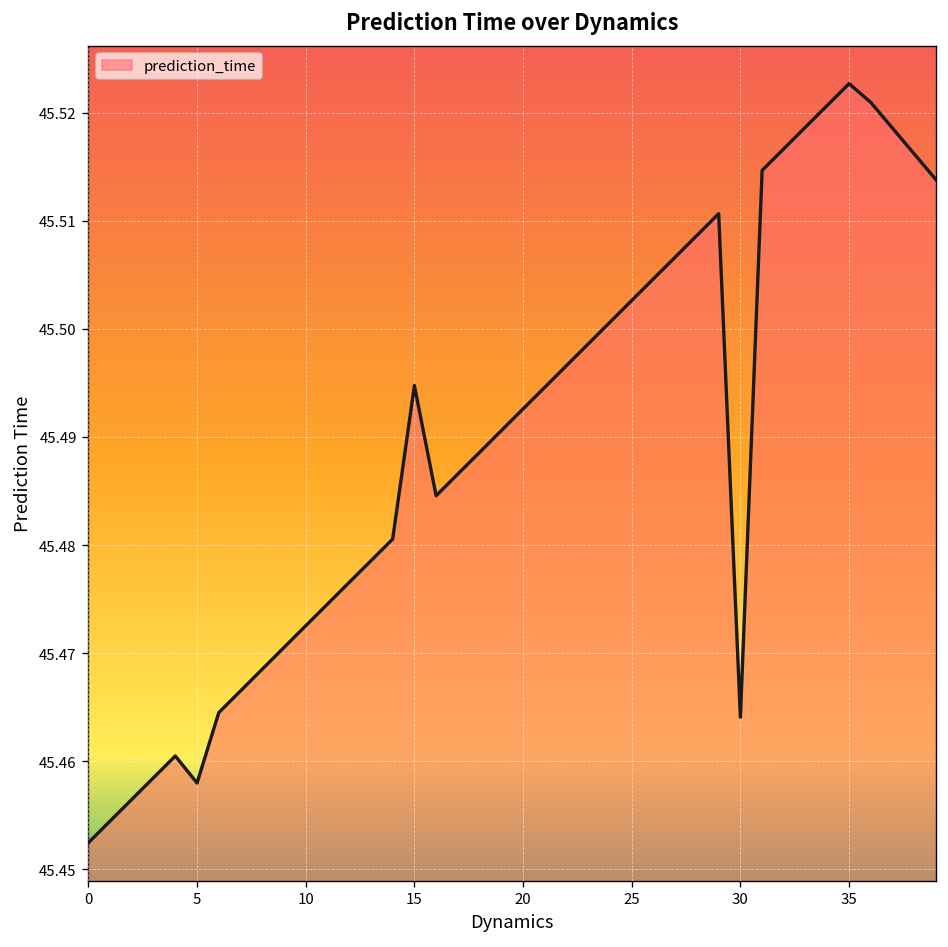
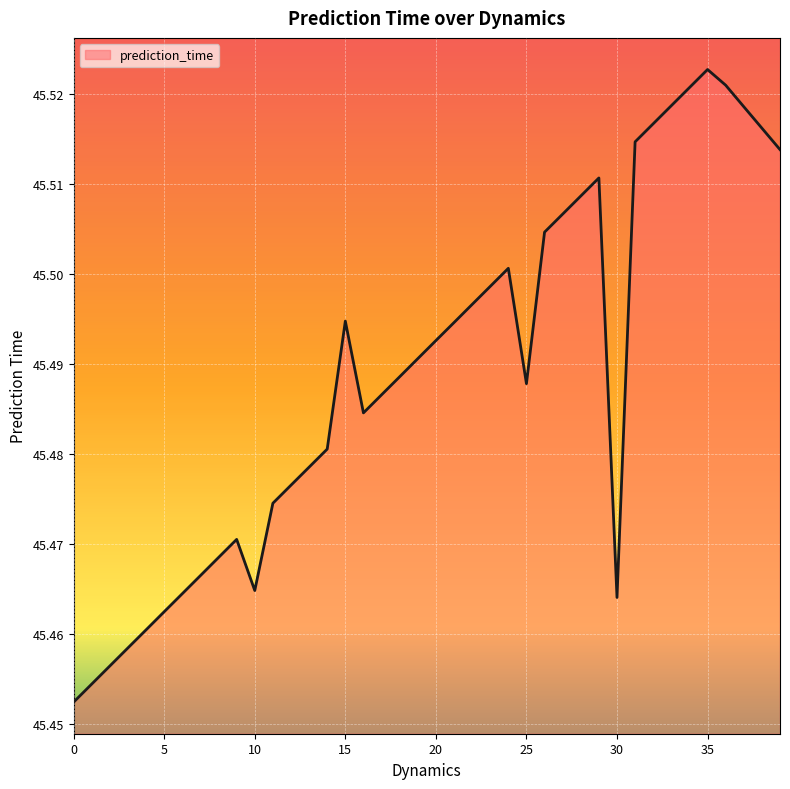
  {
    "0": 45.452,
-   "5": 45.458,
-   "10": 45.473,
+   "5": 45.463,
+   "10": 45.465,
    "15": 45.495,
    "20": 45.493,
-   "25": 45.503,
+   "25": 45.488,
    "30": 45.464,
    "35": 45.523
  }
